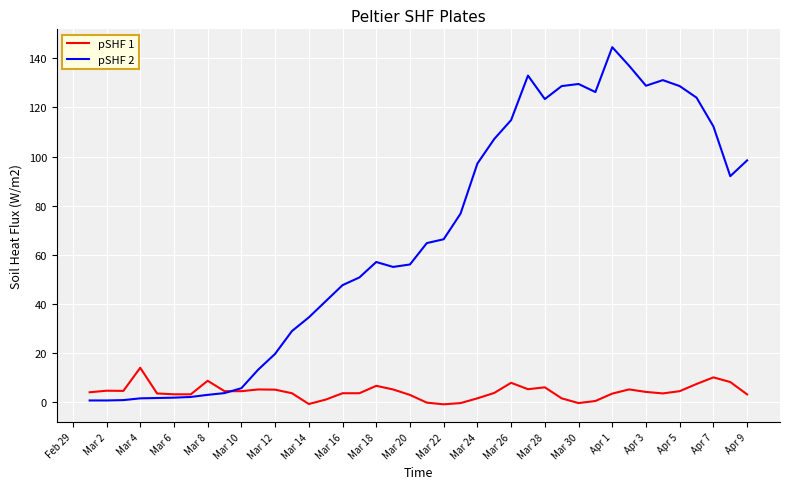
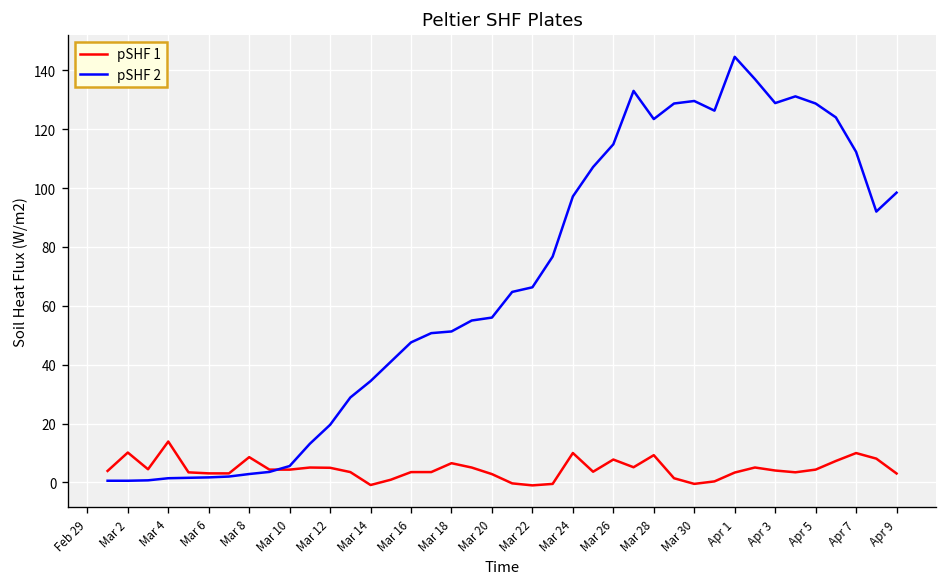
  {
    "pSHF 1": {
-     "Mar 2": 5,
+     "Mar 2": 10,
      "Mar 4": 14,
      "Mar 6": 3,
      "Mar 8": 9,
      "Mar 10": 4,
      "Mar 12": 5,
      "Mar 14": -1,
      "Mar 16": 4,
      "Mar 18": 7,
      "Mar 20": 3,
      "Mar 22": -1,
-     "Mar 24": 1,
+     "Mar 24": 10,
      "Mar 26": 8,
-     "Mar 28": 6,
+     "Mar 28": 9,
      "Mar 30": 0,
      "Apr 1": 3,
      "Apr 3": 4,
      "Apr 5": 4,
      "Apr 7": 10,
      "Apr 9": 3
    },
    "pSHF 2": {
      "Mar 2": 1,
      "Mar 4": 1,
      "Mar 6": 2,
      "Mar 8": 3,
      "Mar 10": 6,
      "Mar 12": 20,
      "Mar 14": 34,
      "Mar 16": 48,
-     "Mar 18": 57,
+     "Mar 18": 51,
      "Mar 20": 56,
      "Mar 22": 66,
      "Mar 24": 97,
      "Mar 26": 115,
      "Mar 28": 123,
      "Mar 30": 130,
      "Apr 1": 145,
      "Apr 3": 129,
      "Apr 5": 129,
      "Apr 7": 112,
      "Apr 9": 98
    }
  }
